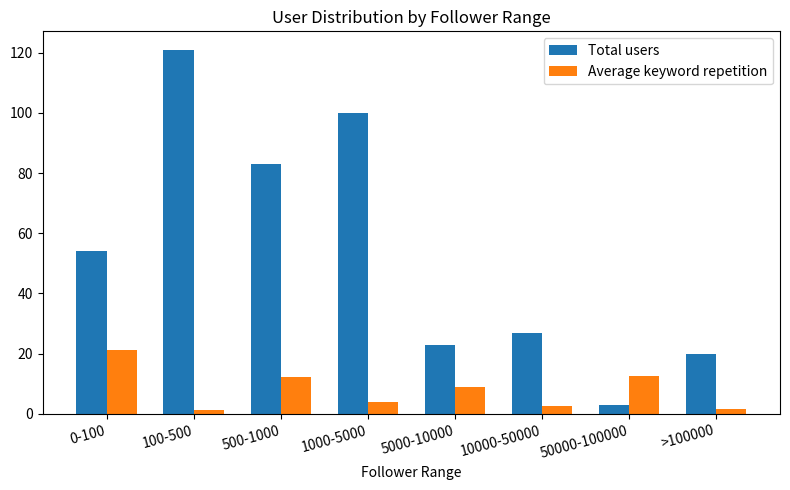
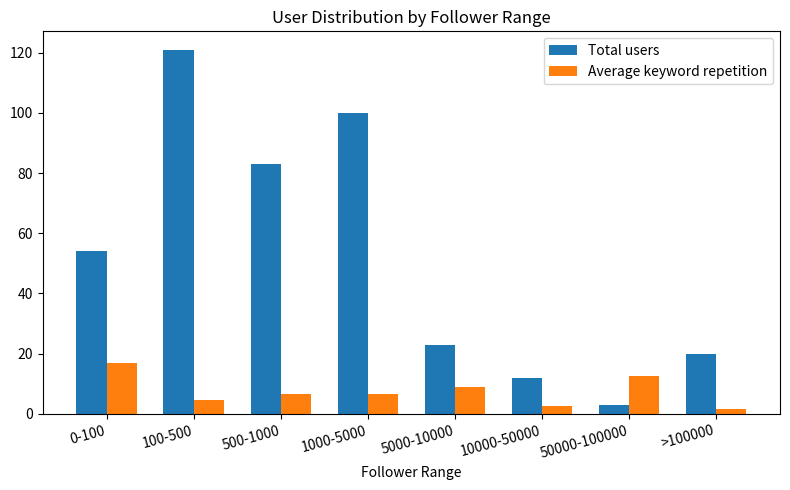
  {
    "Total users": {
      "0-100": 54,
      "100-500": 121,
      "500-1000": 83,
      "1000-5000": 100,
      "5000-10000": 23,
-     "10000-50000": 27,
+     "10000-50000": 12,
      "50000-100000": 3,
      ">100000": 20
    },
    "Average keyword repetition": {
-     "0-100": 21,
-     "100-500": 1,
-     "500-1000": 12,
-     "1000-5000": 4,
+     "0-100": 17,
+     "100-500": 5,
+     "500-1000": 7,
+     "1000-5000": 6,
      "5000-10000": 9,
      "10000-50000": 3,
      "50000-100000": 13,
      ">100000": 2
    }
  }
